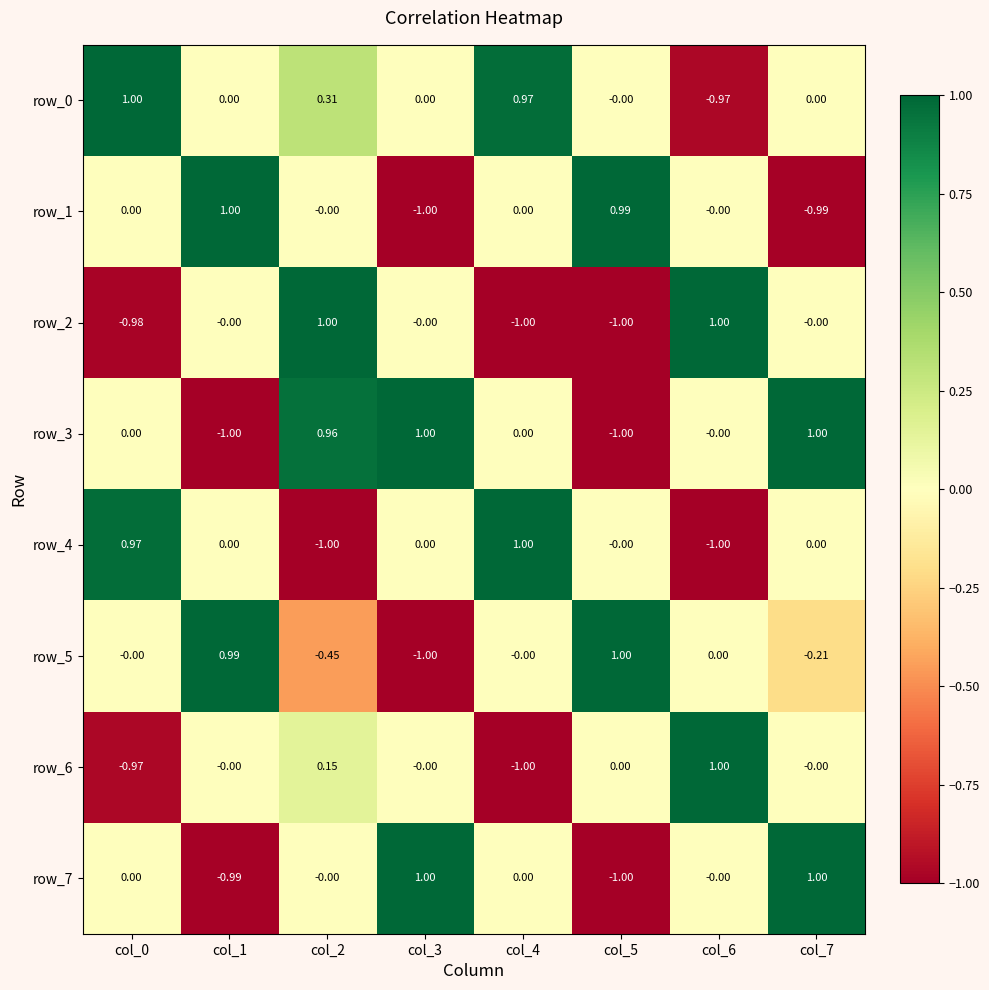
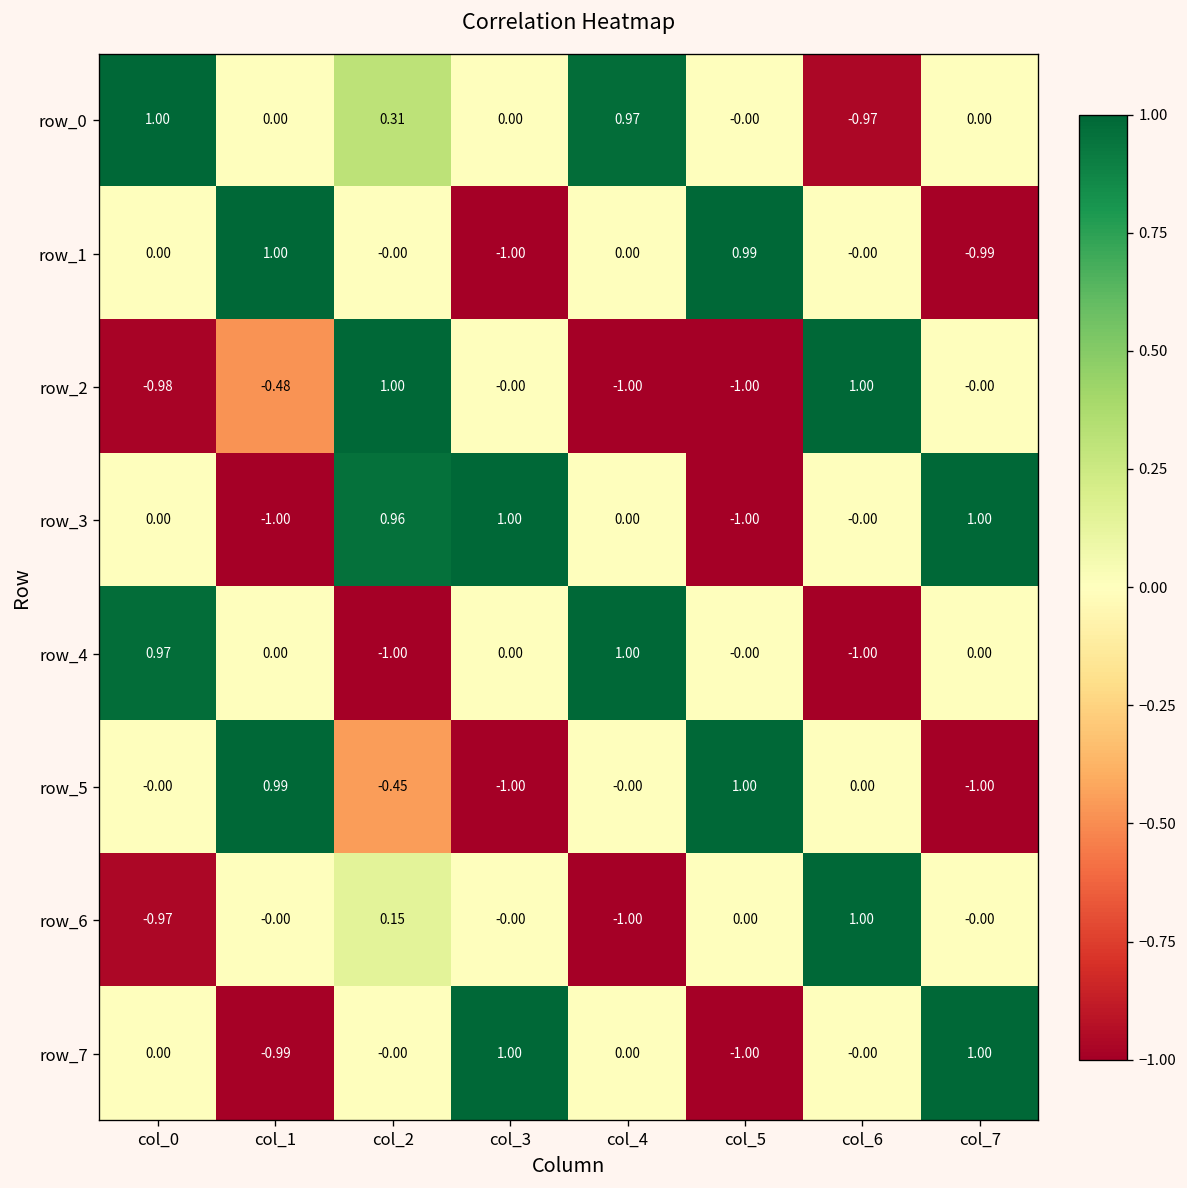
  {
    "row_0": {
      "col_0": 1.00,
      "col_1": 0.00,
      "col_2": 0.31,
      "col_3": 0.00,
      "col_4": 0.97,
      "col_5": -0.00,
      "col_6": -0.97,
      "col_7": 0.00
    },
    "row_1": {
      "col_0": 0.00,
      "col_1": 1.00,
      "col_2": -0.00,
      "col_3": -1.00,
      "col_4": 0.00,
      "col_5": 0.99,
      "col_6": -0.00,
      "col_7": -0.99
    },
    "row_2": {
      "col_0": -0.98,
-     "col_1": -0.00,
+     "col_1": -0.48,
      "col_2": 1.00,
      "col_3": -0.00,
      "col_4": -1.00,
      "col_5": -1.00,
      "col_6": 1.00,
      "col_7": -0.00
    },
    "row_3": {
      "col_0": 0.00,
      "col_1": -1.00,
      "col_2": 0.96,
      "col_3": 1.00,
      "col_4": 0.00,
      "col_5": -1.00,
      "col_6": -0.00,
      "col_7": 1.00
    },
    "row_4": {
      "col_0": 0.97,
      "col_1": 0.00,
      "col_2": -1.00,
      "col_3": 0.00,
      "col_4": 1.00,
      "col_5": -0.00,
      "col_6": -1.00,
      "col_7": 0.00
    },
    "row_5": {
      "col_0": -0.00,
      "col_1": 0.99,
      "col_2": -0.45,
      "col_3": -1.00,
      "col_4": -0.00,
      "col_5": 1.00,
      "col_6": 0.00,
-     "col_7": -0.21
+     "col_7": -1.00
    },
    "row_6": {
      "col_0": -0.97,
      "col_1": -0.00,
      "col_2": 0.15,
      "col_3": -0.00,
      "col_4": -1.00,
      "col_5": 0.00,
      "col_6": 1.00,
      "col_7": -0.00
    },
    "row_7": {
      "col_0": 0.00,
      "col_1": -0.99,
      "col_2": -0.00,
      "col_3": 1.00,
      "col_4": 0.00,
      "col_5": -1.00,
      "col_6": -0.00,
      "col_7": 1.00
    }
  }
